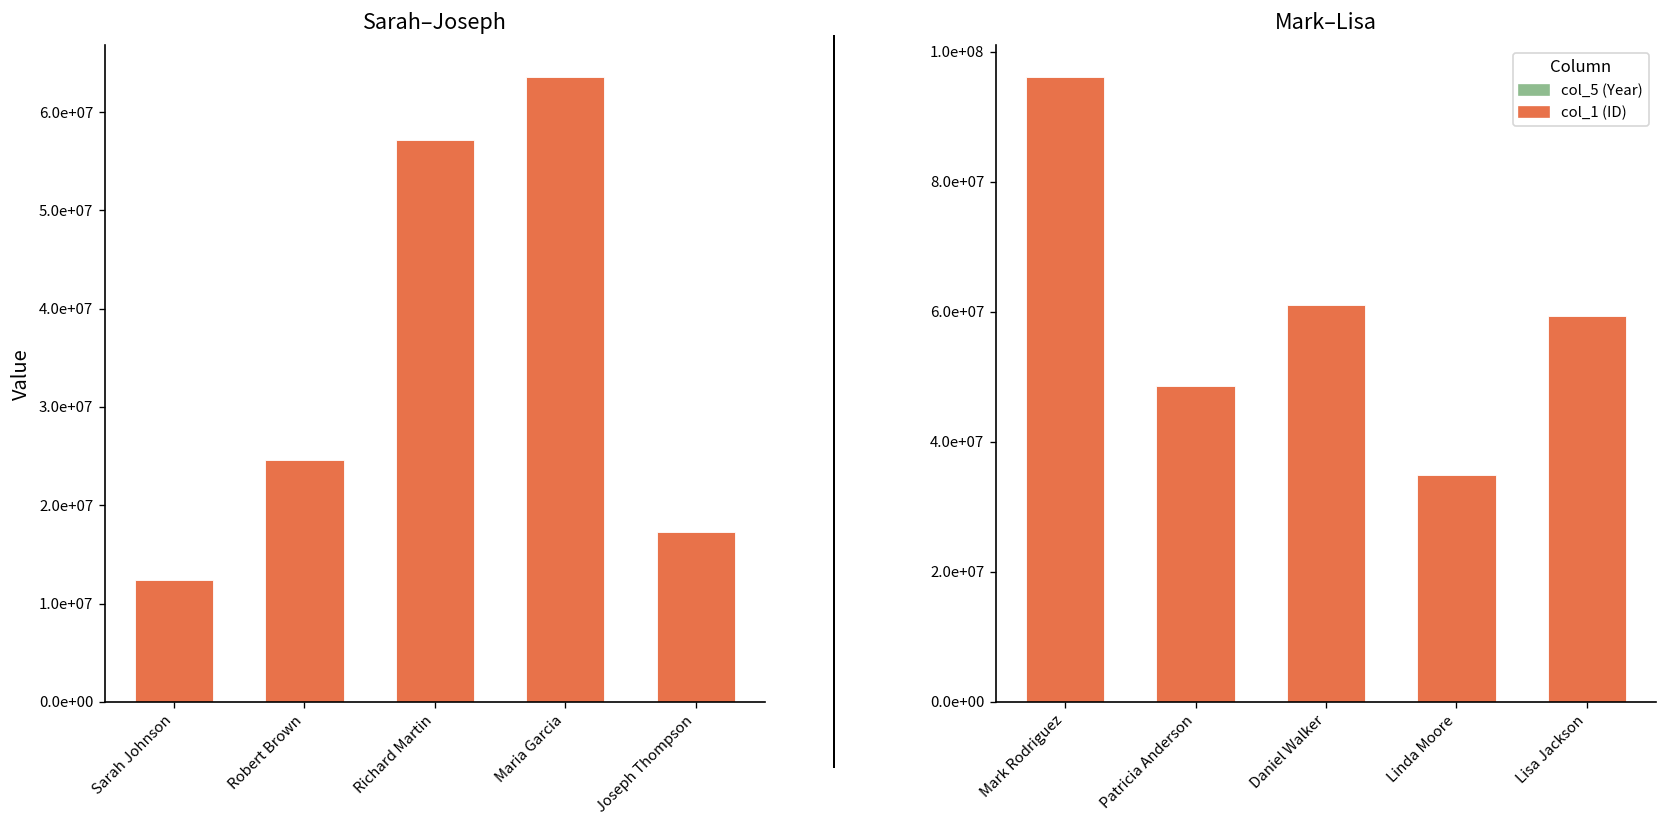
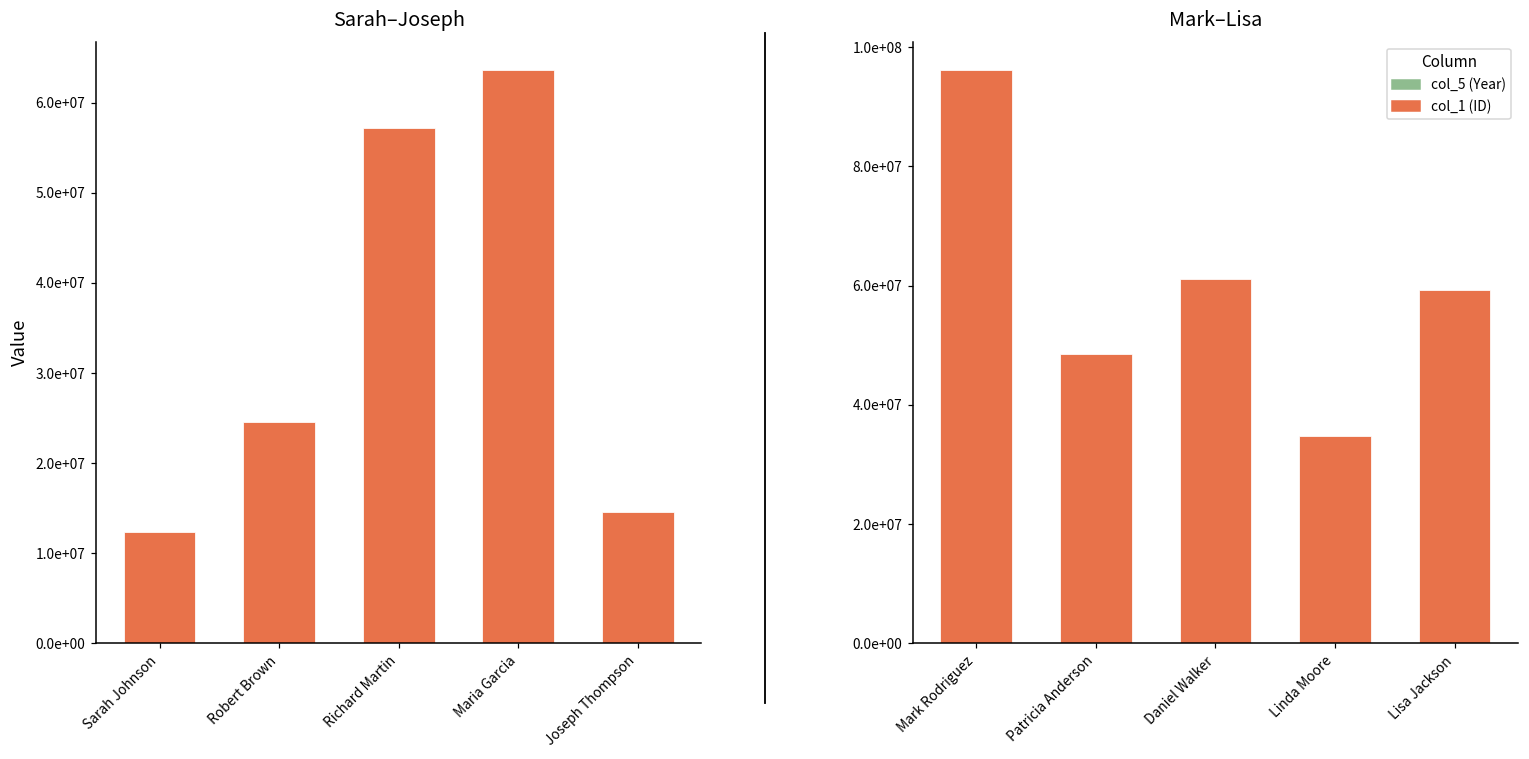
  {
    "Sarah–Joseph": {
      "col_1 (ID)": {
        "Sarah Johnson": 12000000,
        "Robert Brown": 25000000,
        "Richard Martin": 57000000,
        "Maria Garcia": 64000000,
-       "Joseph Thompson": 17000000
+       "Joseph Thompson": 15000000
      }
    },
    "Mark–Lisa": {
      "col_1 (ID)": {
        "Mark Rodriguez": 96000000,
        "Patricia Anderson": 48000000,
        "Daniel Walker": 61000000,
        "Linda Moore": 35000000,
        "Lisa Jackson": 59000000
      }
    }
  }
